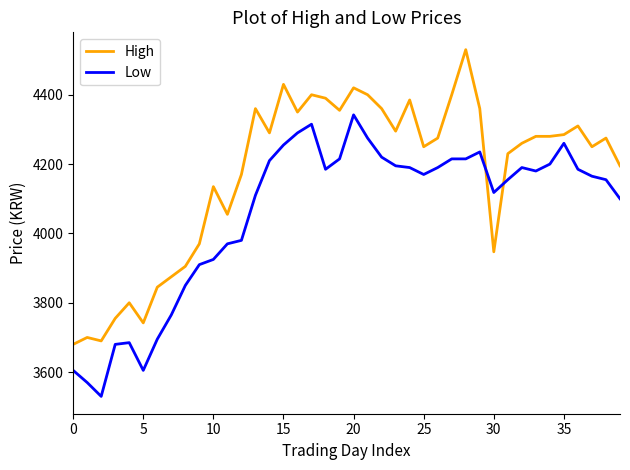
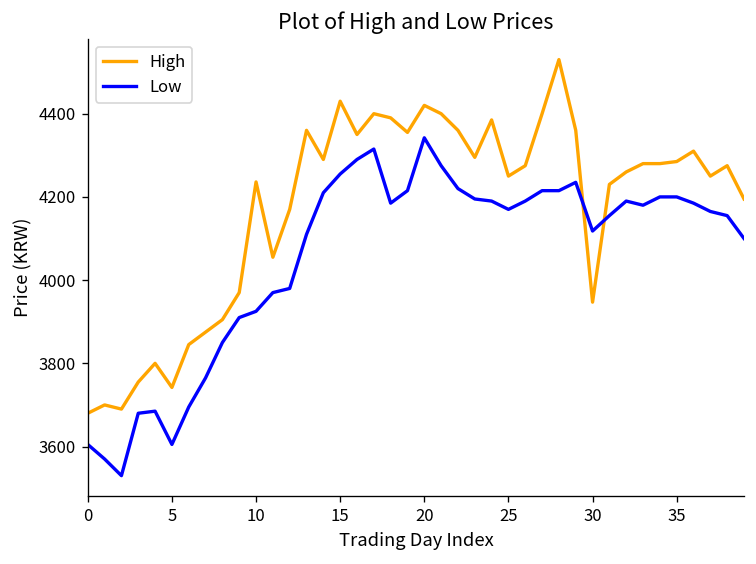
  {
    "High": {
      "0": 3680,
      "5": 3740,
-     "10": 4140,
+     "10": 4240,
      "15": 4430,
      "20": 4420,
      "25": 4250,
      "30": 3950,
      "35": 4290
    },
    "Low": {
      "0": 3610,
      "5": 3610,
      "10": 3930,
      "15": 4260,
      "20": 4340,
      "25": 4170,
      "30": 4120,
-     "35": 4260
+     "35": 4200
    }
  }
